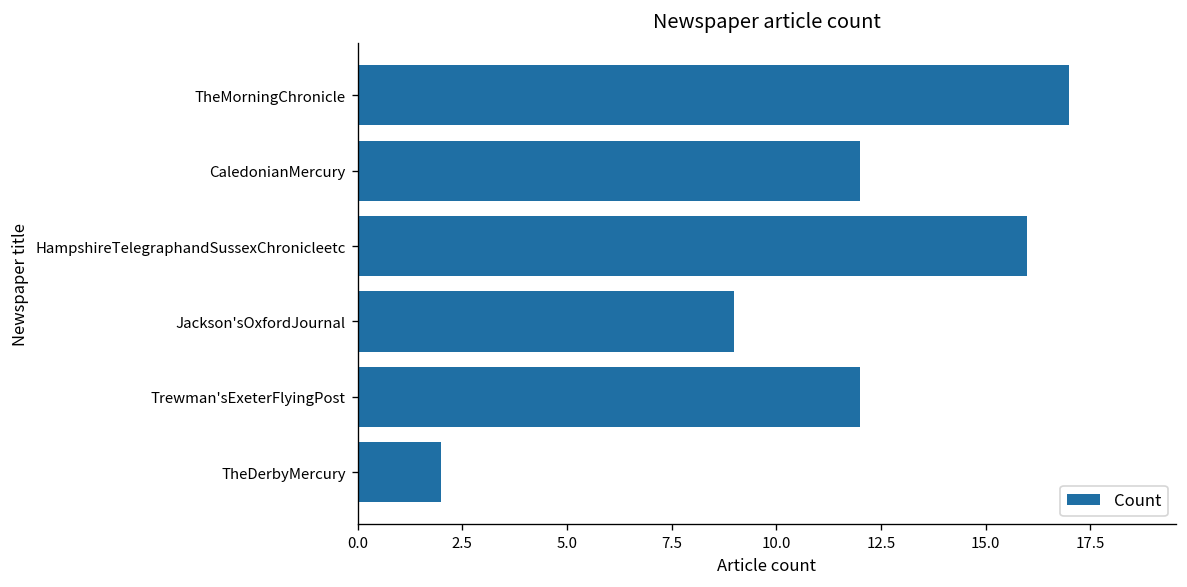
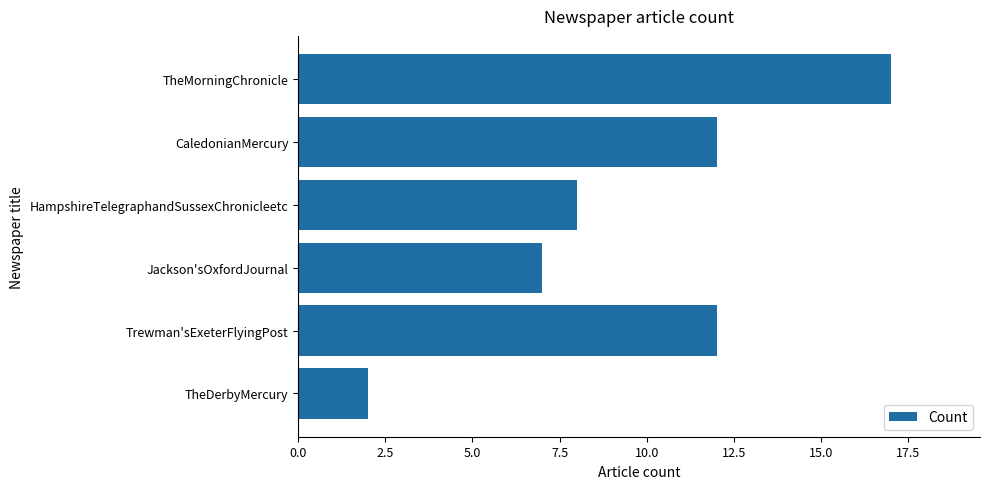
  {
    "TheMorningChronicle": 17,
    "CaledonianMercury": 12,
-   "HampshireTelegraphandSussexChronicleetc": 16,
-   "Jackson'sOxfordJournal": 9,
+   "HampshireTelegraphandSussexChronicleetc": 8,
+   "Jackson'sOxfordJournal": 7,
    "Trewman'sExeterFlyingPost": 12,
    "TheDerbyMercury": 2
  }
